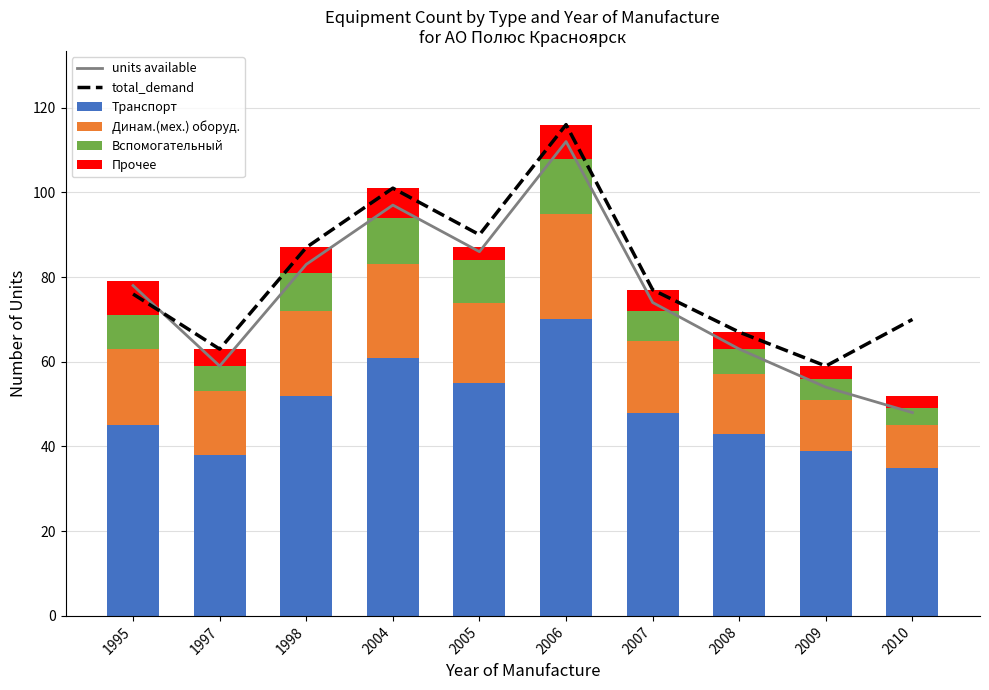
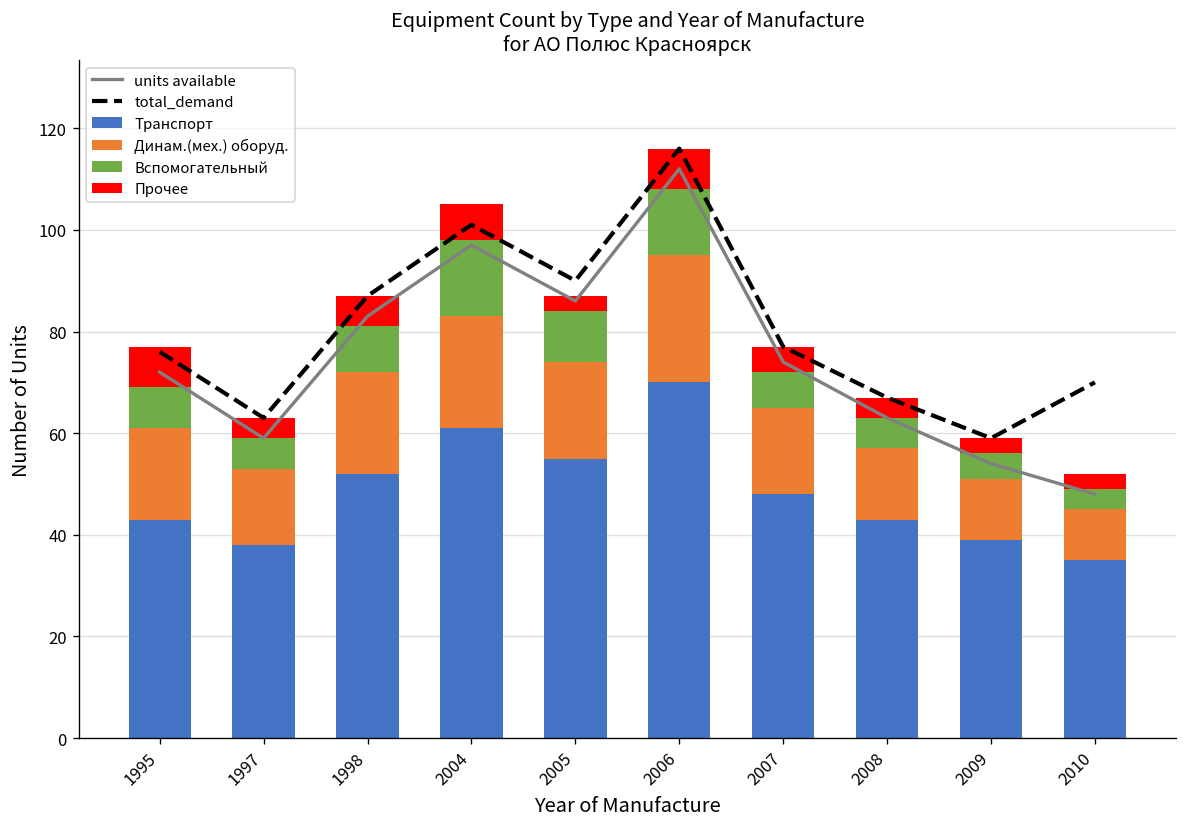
  {
    "units available": {
-     "1995": 78,
+     "1995": 72,
      "1997": 59,
      "1998": 83,
      "2004": 97,
      "2005": 86,
      "2006": 112,
      "2007": 74,
      "2008": 63,
      "2009": 54,
      "2010": 48
    },
    "Транспорт": {
-     "1995": 45,
+     "1995": 43,
      "1997": 38,
      "1998": 52,
      "2004": 61,
      "2005": 55,
      "2006": 70,
      "2007": 48,
      "2008": 43,
      "2009": 39,
      "2010": 35
    },
    "total_demand": {
      "1995": 76,
      "1997": 63,
      "1998": 87,
      "2004": 101,
      "2005": 90,
      "2006": 116,
      "2007": 77,
      "2008": 67,
      "2009": 59,
      "2010": 70
    },
    "Динам.(мех.) оборуд.": {
      "1995": 18,
      "1997": 15,
      "1998": 20,
      "2004": 22,
      "2005": 19,
      "2006": 25,
      "2007": 17,
      "2008": 14,
      "2009": 12,
      "2010": 10
    },
    "Вспомогательный": {
      "1995": 8,
      "1997": 6,
      "1998": 9,
-     "2004": 11,
+     "2004": 15,
      "2005": 10,
      "2006": 13,
      "2007": 7,
      "2008": 6,
      "2009": 5,
      "2010": 4
    },
    "Прочее": {
      "1995": 8,
      "1997": 4,
      "1998": 6,
      "2004": 7,
      "2005": 3,
      "2006": 8,
      "2007": 5,
      "2008": 4,
      "2009": 3,
      "2010": 3
    }
  }
